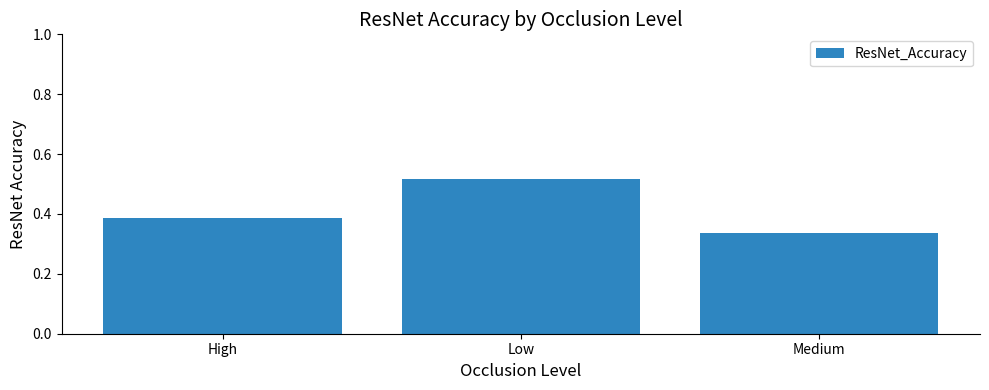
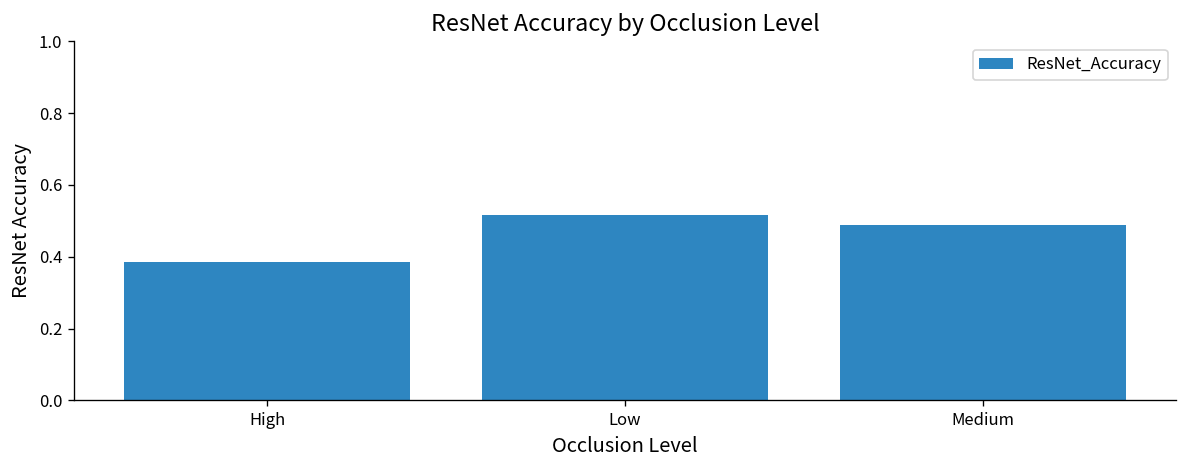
  {
    "High": 0.39,
    "Low": 0.52,
-   "Medium": 0.34
+   "Medium": 0.49
  }
